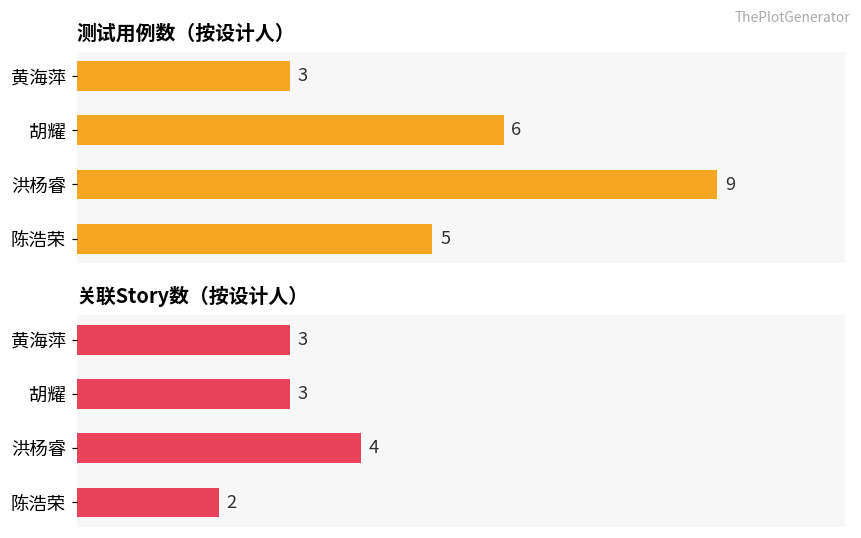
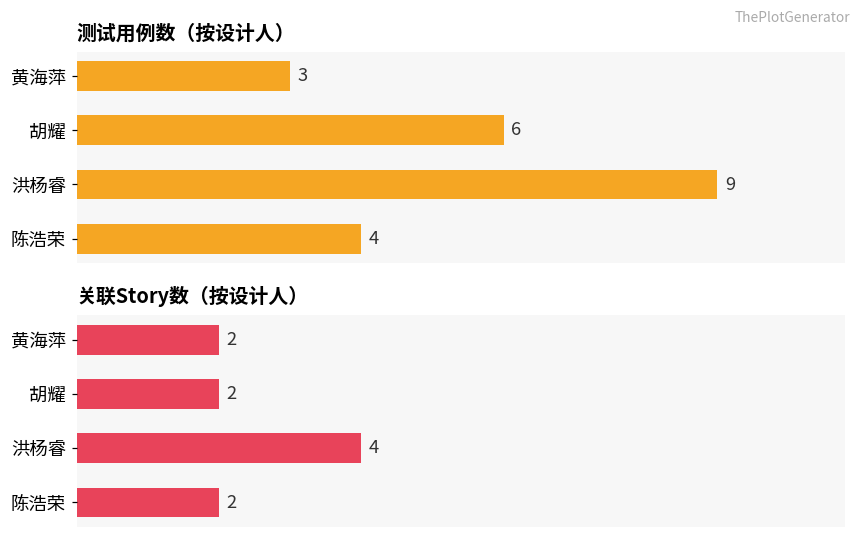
  {
    "测试用例数（按设计人）": {
      "黄海萍": 3,
      "胡耀": 6,
      "洪杨睿": 9,
-     "陈浩荣": 5
+     "陈浩荣": 4
    },
    "关联Story数（按设计人）": {
-     "黄海萍": 3,
-     "胡耀": 3,
+     "黄海萍": 2,
+     "胡耀": 2,
      "洪杨睿": 4,
      "陈浩荣": 2
    }
  }
